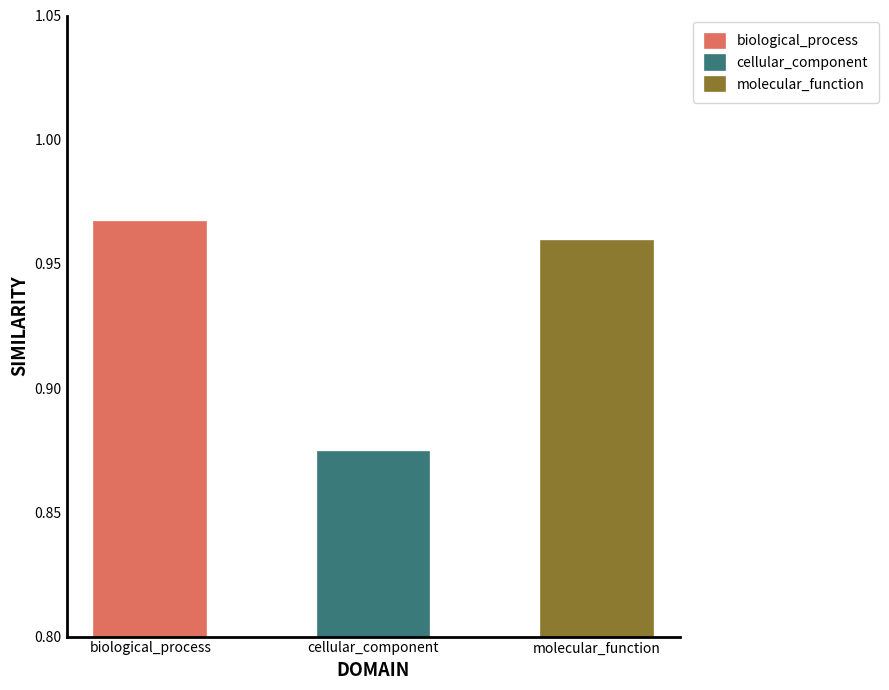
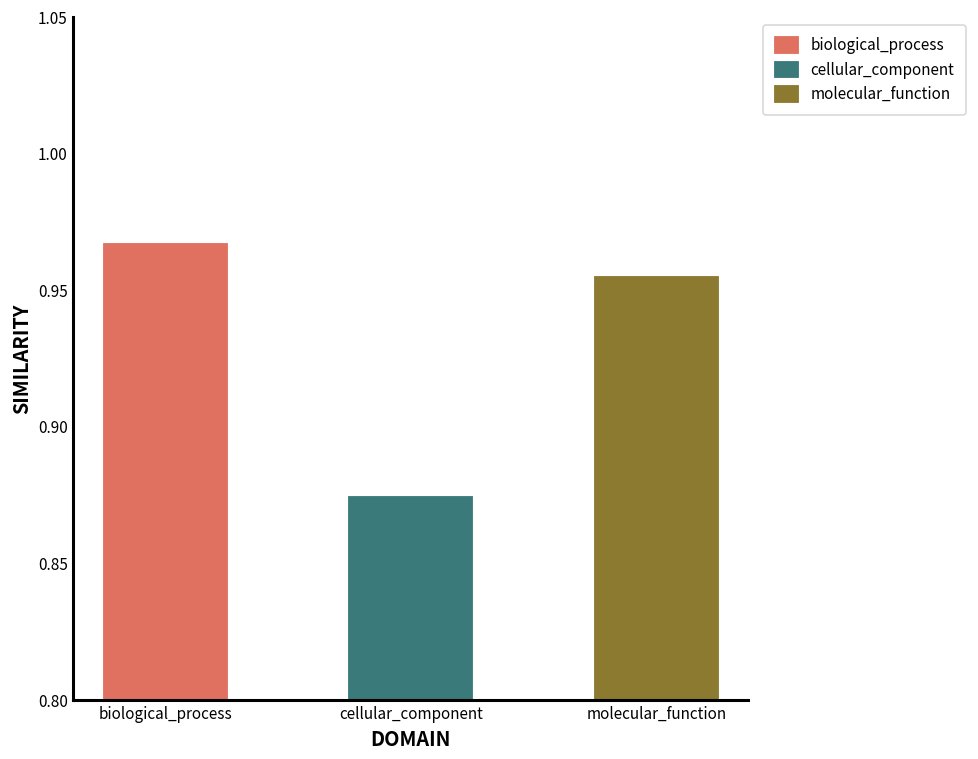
  {
    "biological_process": 0.967,
    "cellular_component": 0.874,
-   "molecular_function": 0.959
+   "molecular_function": 0.955
  }
